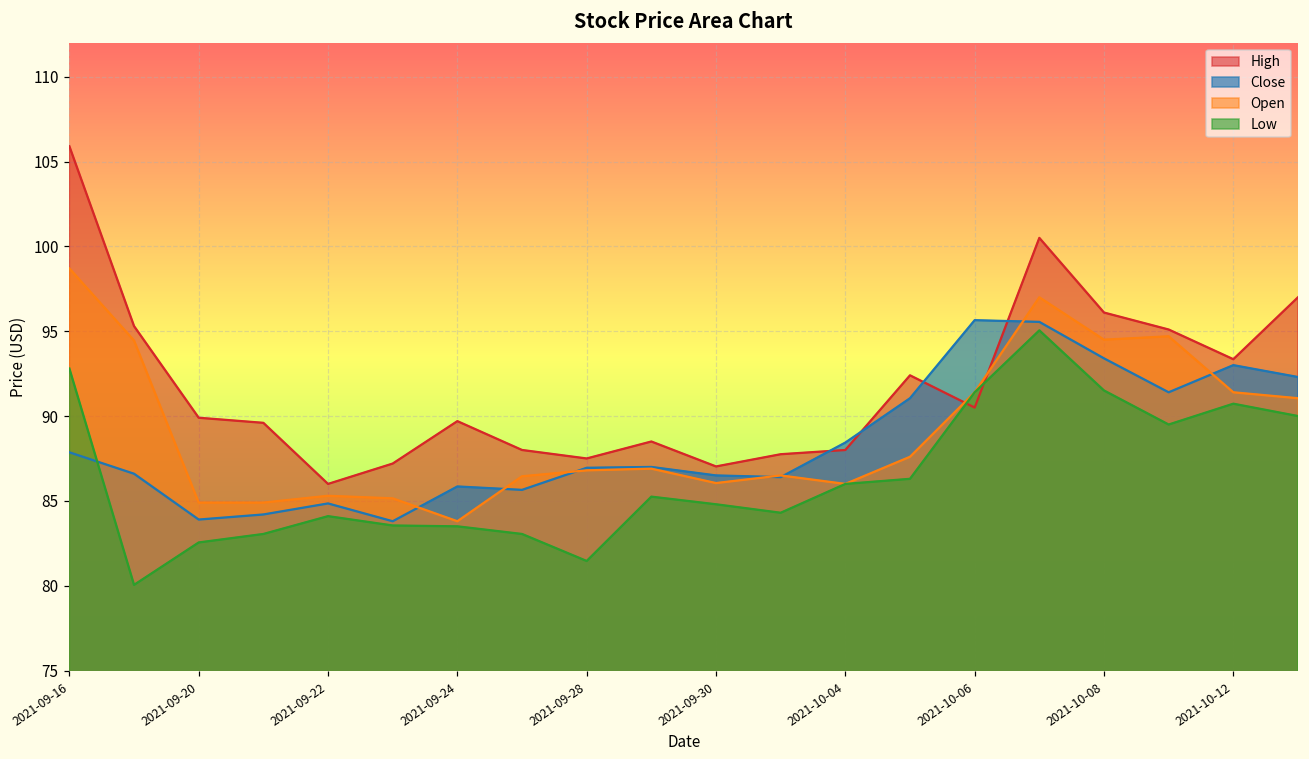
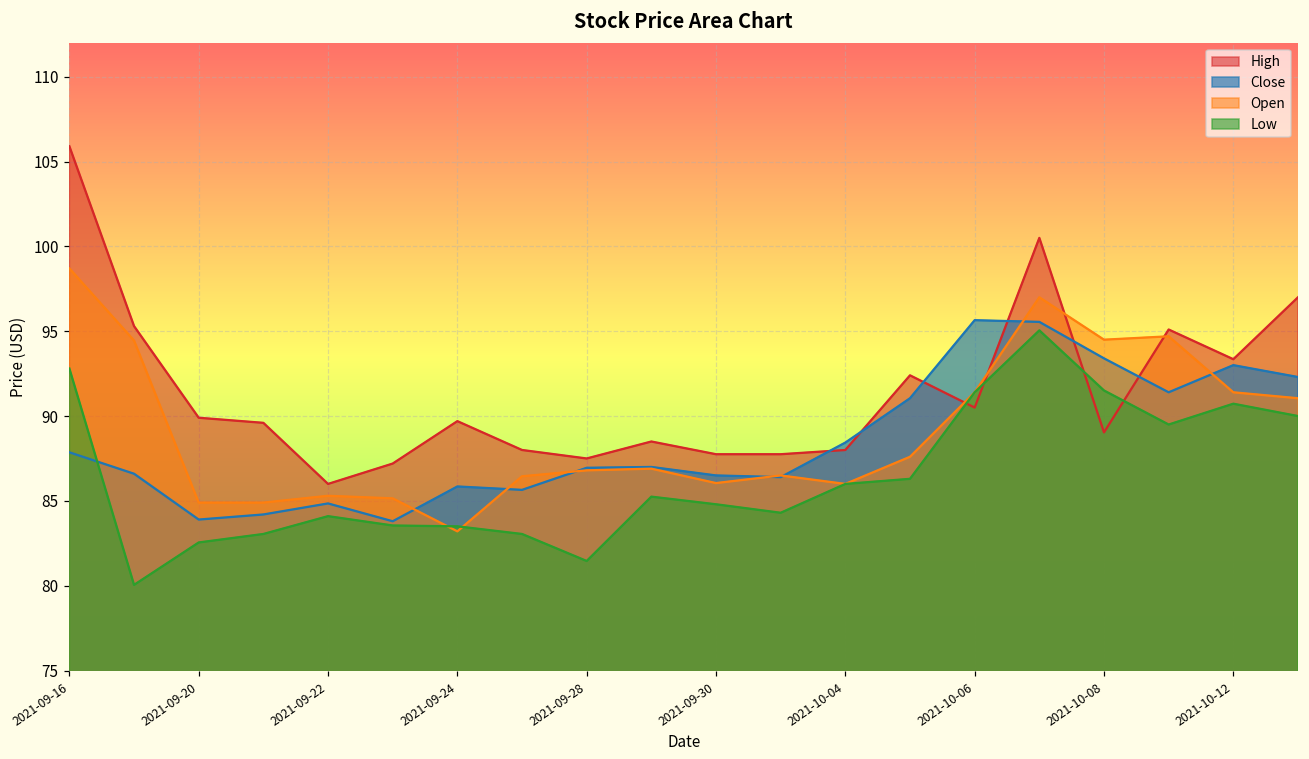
  {
    "High": {
      "2021-09-16": 105.9,
      "2021-09-20": 89.9,
      "2021-09-22": 86.0,
      "2021-09-24": 89.7,
      "2021-09-28": 87.5,
-     "2021-09-30": 87.0,
+     "2021-09-30": 87.8,
      "2021-10-04": 88.0,
      "2021-10-06": 90.5,
-     "2021-10-08": 96.1,
+     "2021-10-08": 89.0,
      "2021-10-12": 93.3
    },
    "Close": {
      "2021-09-16": 87.9,
      "2021-09-20": 83.9,
      "2021-09-22": 84.8,
      "2021-09-24": 85.8,
      "2021-09-30": 86.5,
      "2021-10-04": 88.4,
      "2021-10-06": 95.7,
      "2021-10-08": 93.4,
      "2021-10-12": 93.0
    },
    "Open": {
      "2021-09-16": 98.7,
      "2021-09-20": 84.9,
      "2021-09-22": 85.3,
-     "2021-09-24": 83.8,
+     "2021-09-24": 83.2,
      "2021-09-30": 86.1,
      "2021-10-08": 94.5,
      "2021-10-12": 91.4
    },
    "Low": {
      "2021-09-16": 92.8,
      "2021-09-20": 82.6,
      "2021-09-22": 84.1,
      "2021-09-24": 83.5,
      "2021-09-28": 81.5,
      "2021-09-30": 84.8,
      "2021-10-08": 91.5,
      "2021-10-12": 90.7
    }
  }
